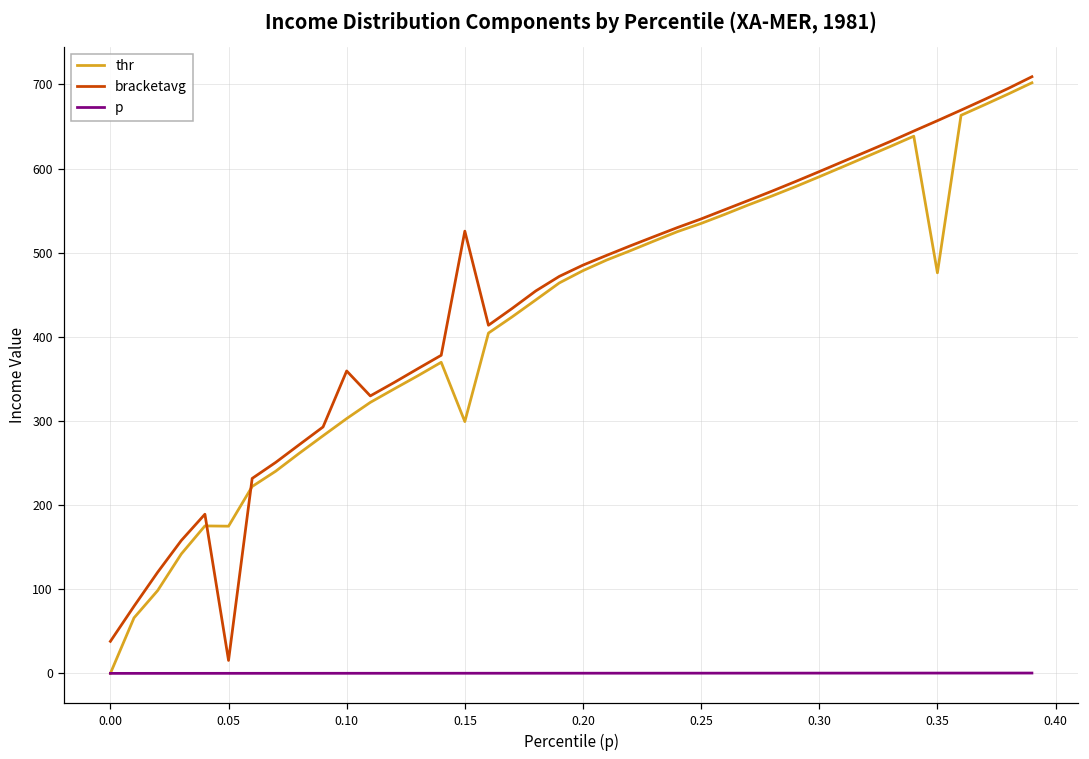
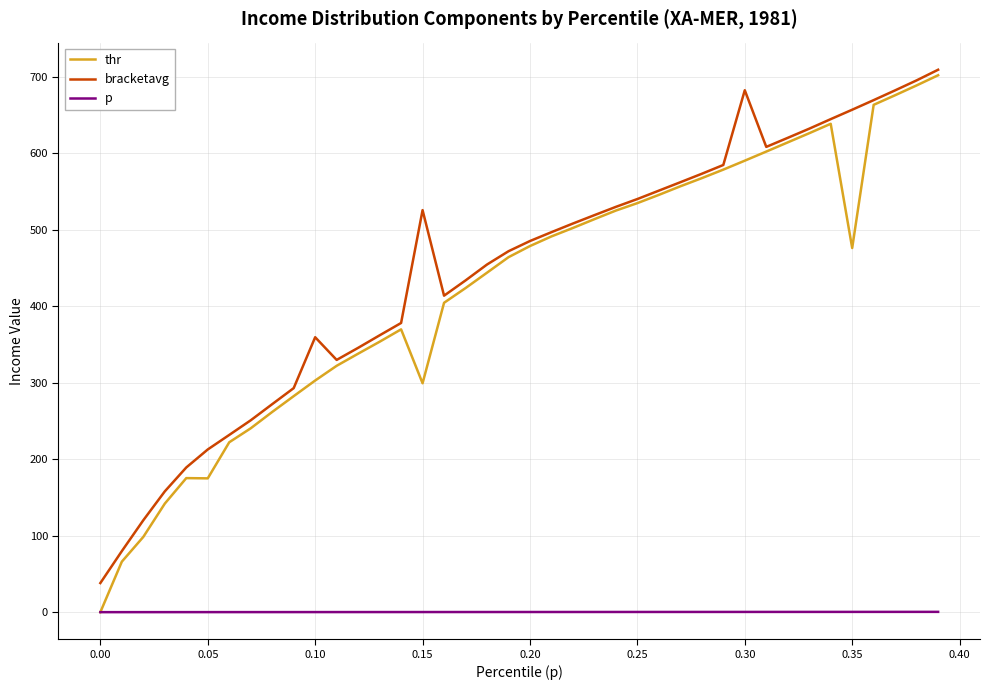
  {
    "thr": {
      "0.05": 170,
      "0.10": 300,
      "0.15": 300,
      "0.20": 480,
      "0.25": 530,
      "0.30": 590,
      "0.35": 480
    },
    "bracketavg": {
      "0.00": 40,
-     "0.05": 20,
+     "0.05": 210,
      "0.10": 360,
      "0.15": 530,
      "0.20": 490,
      "0.25": 540,
-     "0.30": 600,
+     "0.30": 680,
      "0.35": 660
    },
    "p": {
      "0.05": 0,
      "0.10": 0,
      "0.15": 0,
      "0.20": 0,
      "0.25": 0,
      "0.30": 0,
      "0.35": 0
    }
  }
